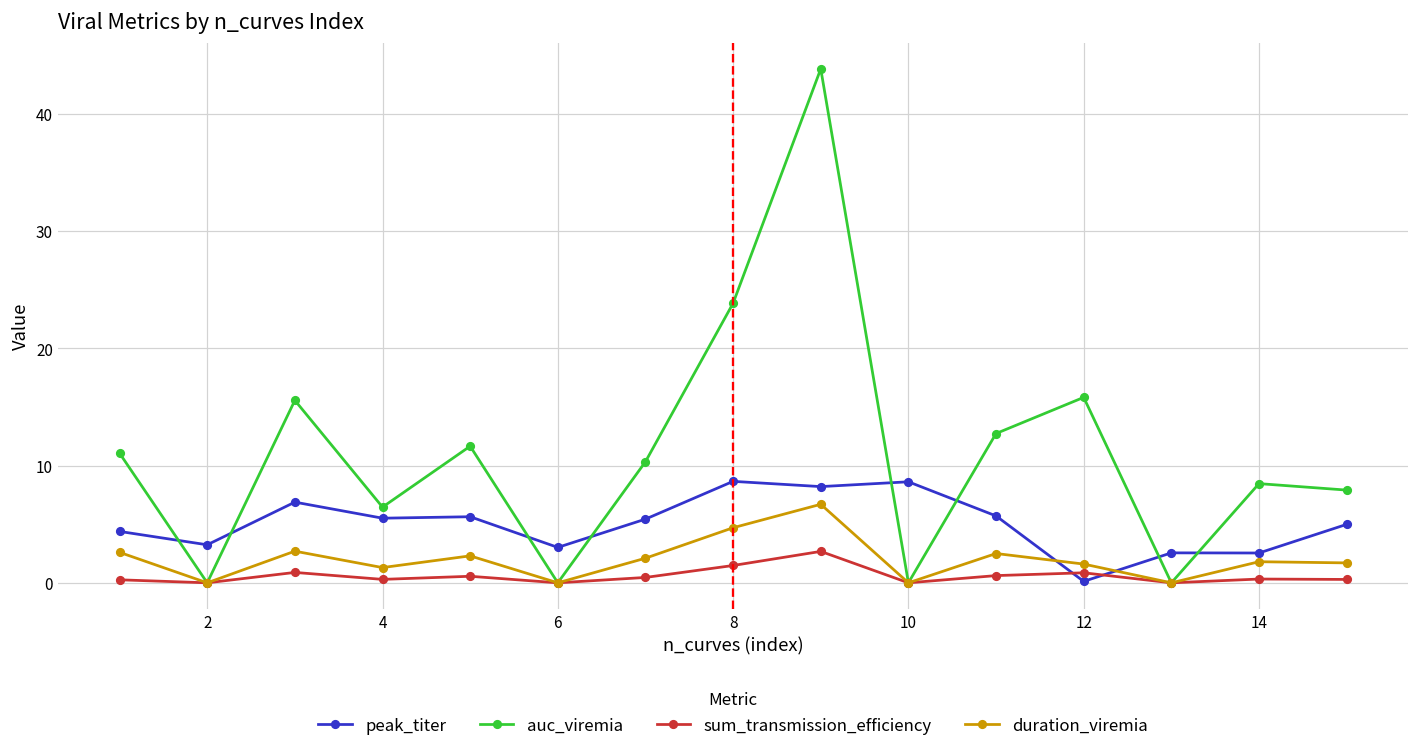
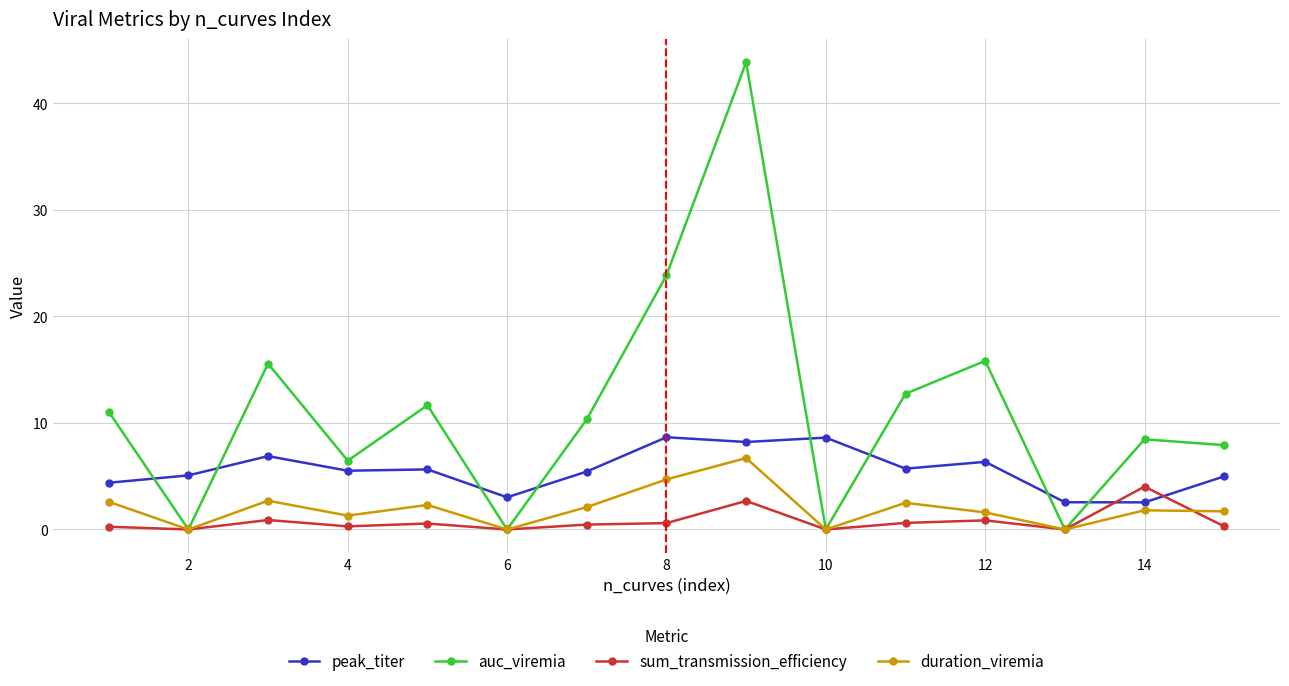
  {
    "peak_titer": {
-     "2": 3.2,
+     "2": 5.1,
      "4": 5.5,
      "6": 3.0,
      "8": 8.7,
      "10": 8.6,
-     "12": 0.1,
+     "12": 6.3,
      "14": 2.5
    },
    "auc_viremia": {
      "4": 6.5,
      "8": 23.9,
      "12": 15.8,
      "14": 8.5
    },
    "sum_transmission_efficiency": {
      "4": 0.3,
-     "8": 1.5,
+     "8": 0.6,
      "12": 0.9,
-     "14": 0.3
+     "14": 4.0
    },
    "duration_viremia": {
      "4": 1.3,
      "8": 4.7,
      "12": 1.6,
      "14": 1.8
    }
  }
